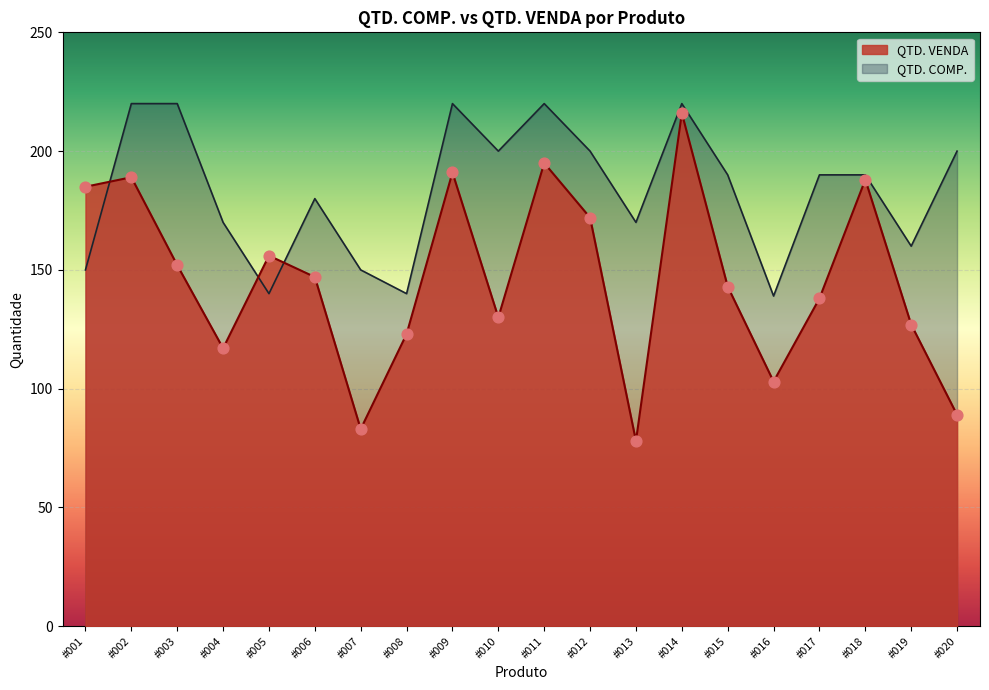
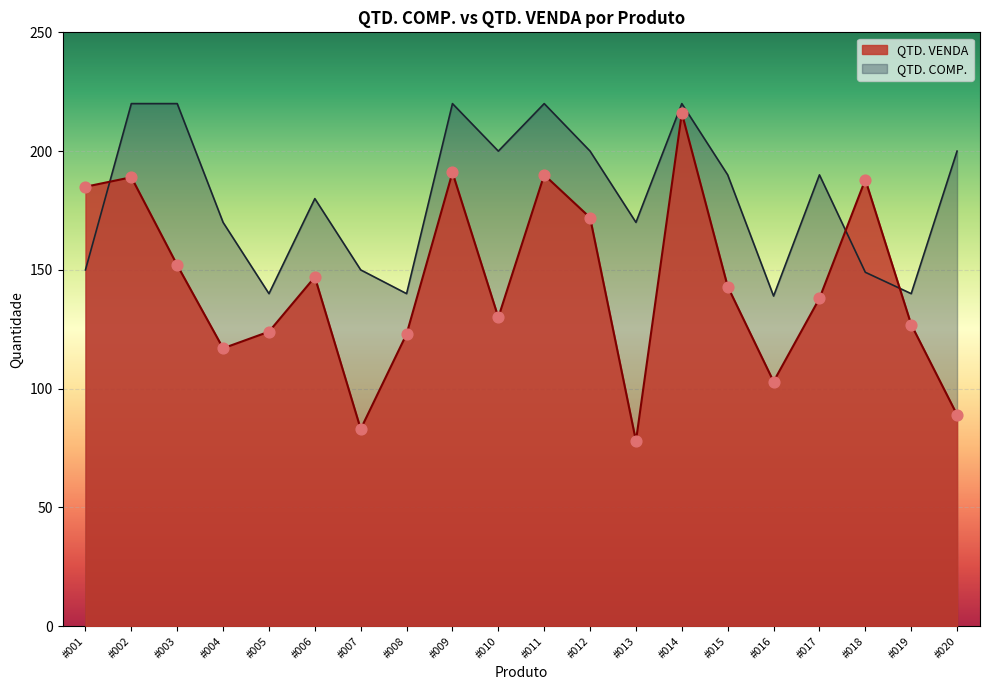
  {
    "QTD. VENDA": {
      "#001": 185,
      "#002": 189,
      "#003": 152,
      "#004": 117,
-     "#005": 156,
+     "#005": 124,
      "#006": 147,
      "#007": 83,
      "#008": 123,
      "#009": 191,
      "#010": 130,
-     "#011": 195,
+     "#011": 190,
      "#012": 172,
      "#013": 78,
      "#014": 216,
      "#015": 143,
      "#016": 103,
      "#017": 138,
      "#018": 188,
      "#019": 127,
      "#020": 89
    },
    "QTD. COMP.": {
      "#001": 150,
      "#002": 220,
      "#003": 220,
      "#004": 170,
      "#005": 140,
      "#006": 180,
      "#007": 150,
      "#008": 140,
      "#009": 220,
      "#010": 200,
      "#011": 220,
      "#012": 200,
      "#013": 170,
      "#014": 220,
      "#015": 190,
      "#016": 139,
      "#017": 190,
-     "#018": 190,
-     "#019": 160,
+     "#018": 149,
+     "#019": 140,
      "#020": 200
    }
  }
